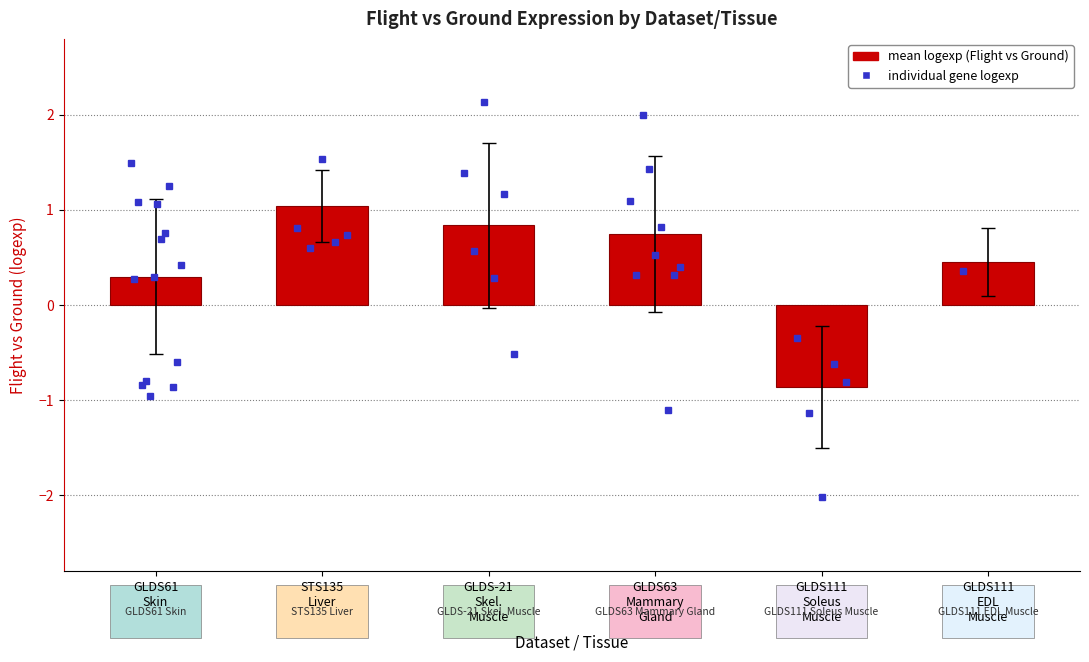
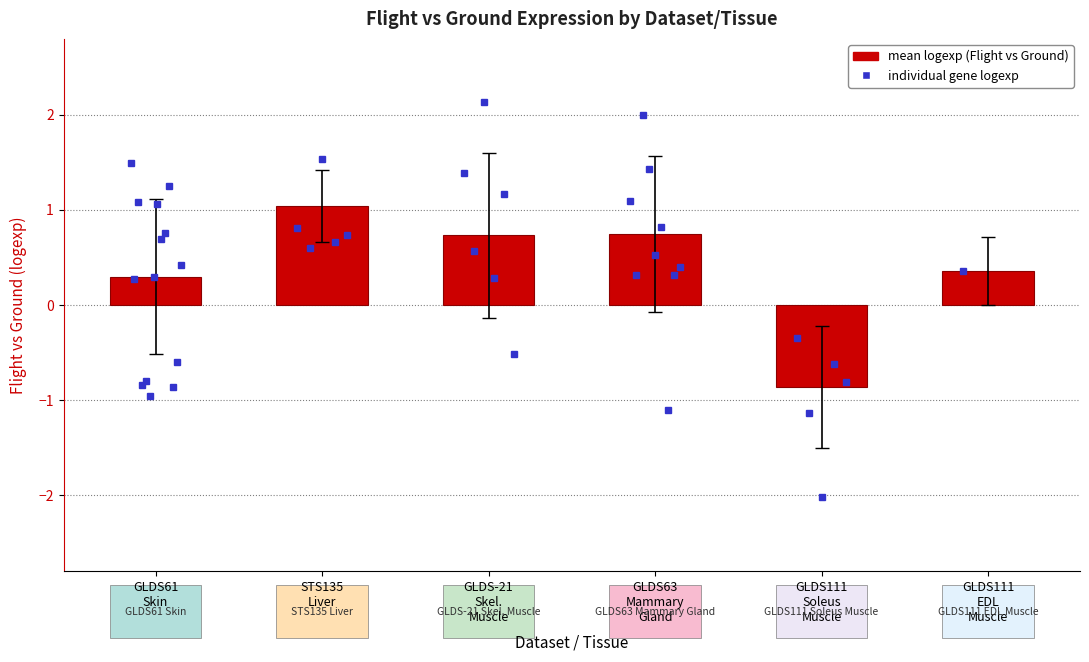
  {
    "mean logexp (Flight vs Ground)": {
      "GLDS61 Skin": 0.3,
      "STS135 Liver": 1.0,
-     "GLDS-21 Skel. Muscle": 0.8,
+     "GLDS-21 Skel. Muscle": 0.7,
      "GLDS63 Mammary Gland": 0.7,
      "GLDS111 Soleus Muscle": -0.9,
-     "GLDS111 EDL Muscle": 0.5
+     "GLDS111 EDL Muscle": 0.4
    }
  }
